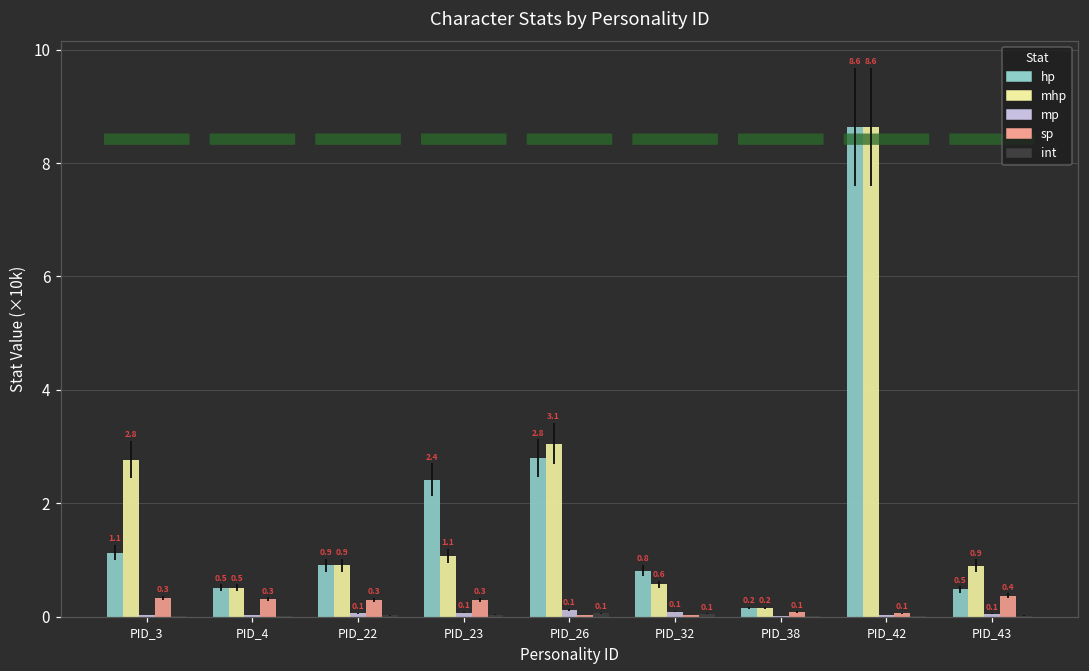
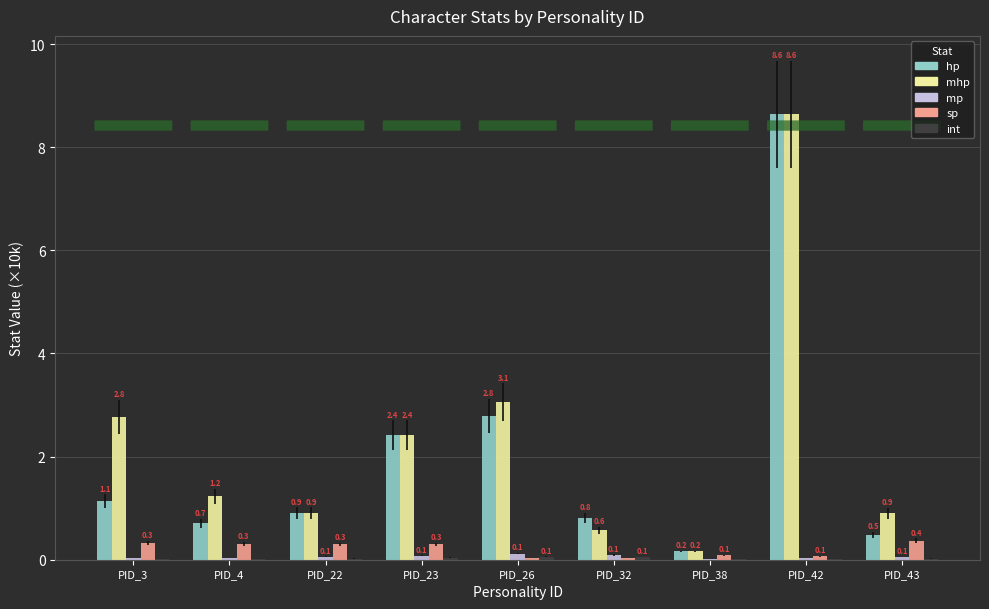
  {
    "hp": {
      "PID_3": 1.1,
-     "PID_4": 0.5,
+     "PID_4": 0.7,
      "PID_22": 0.9,
      "PID_23": 2.4,
      "PID_26": 2.8,
      "PID_32": 0.8,
      "PID_38": 0.2,
      "PID_43": 0.5
    },
    "mhp": {
      "PID_3": 2.8,
-     "PID_4": 0.5,
+     "PID_4": 1.2,
      "PID_22": 0.9,
-     "PID_23": 1.1,
+     "PID_23": 2.4,
      "PID_26": 3.1,
      "PID_32": 0.6,
      "PID_38": 0.2,
      "PID_43": 0.9
    },
    "mp": {
      "PID_22": 0.1,
      "PID_23": 0.1,
      "PID_26": 0.1,
      "PID_32": 0.1,
      "PID_43": 0.1
    },
    "sp": {
      "PID_3": 0.3,
      "PID_4": 0.3,
      "PID_22": 0.3,
      "PID_23": 0.3,
      "PID_38": 0.1,
      "PID_42": 0.1,
      "PID_43": 0.4
    },
    "int": {
      "PID_26": 0.1,
      "PID_32": 0.1
    }
  }
